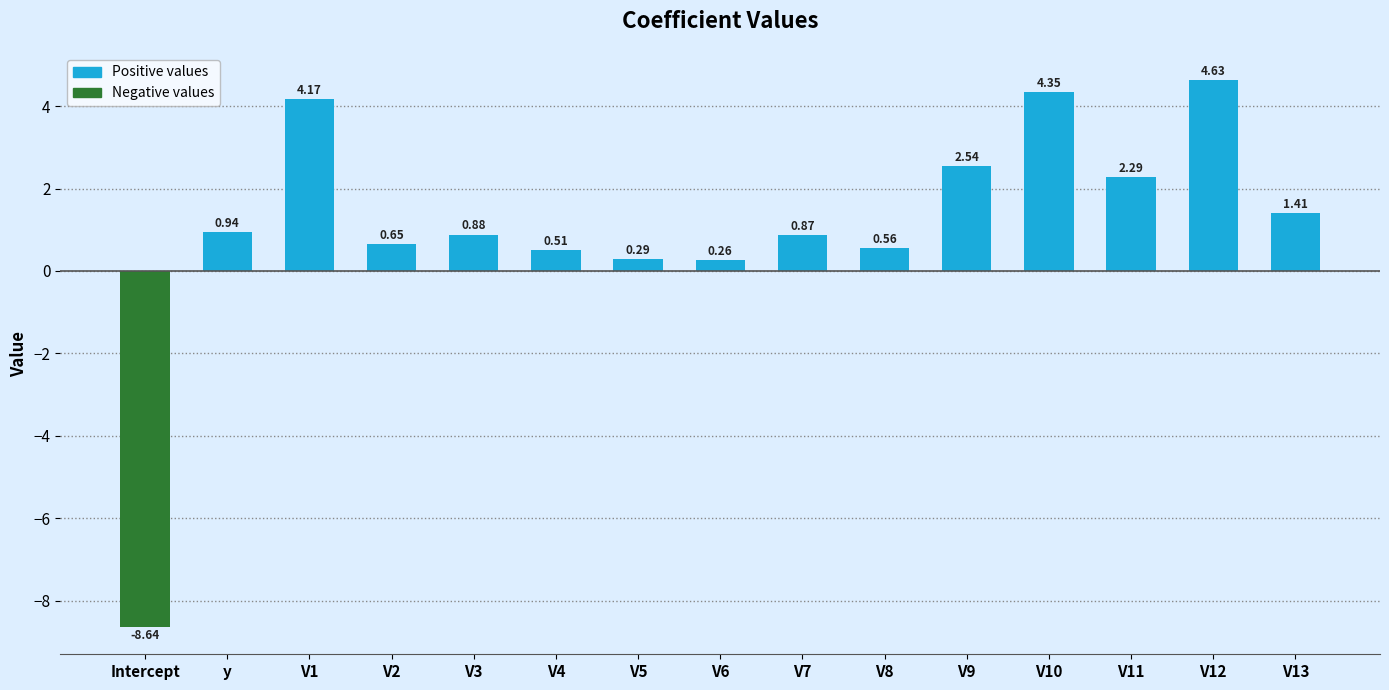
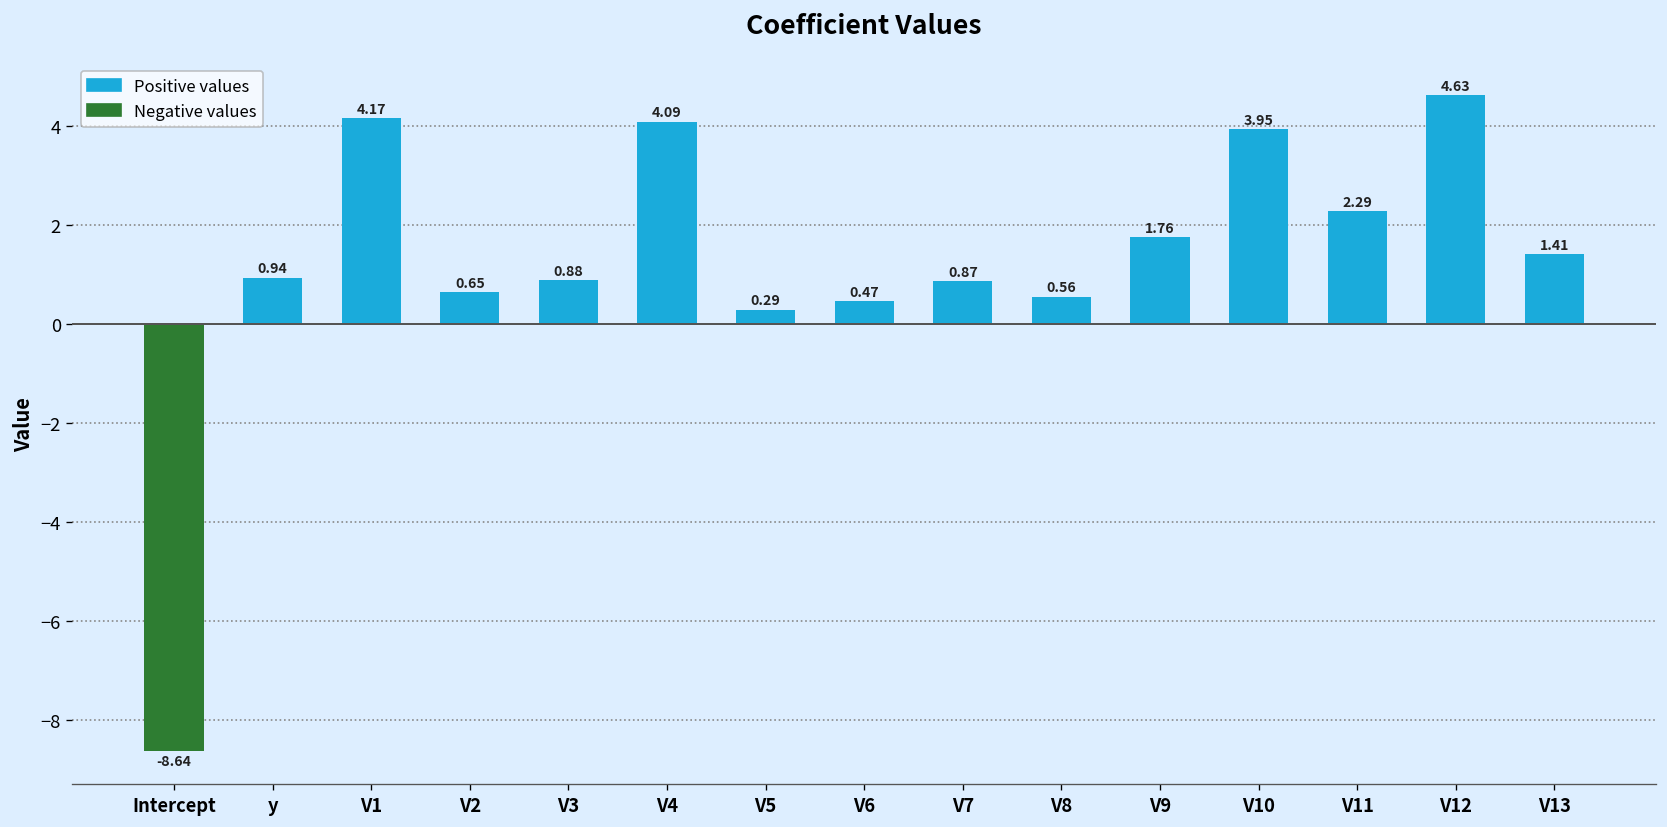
  {
    "Intercept": -8.64,
    "y": 0.94,
    "V1": 4.17,
    "V2": 0.65,
    "V3": 0.88,
-   "V4": 0.51,
+   "V4": 4.09,
    "V5": 0.29,
-   "V6": 0.26,
+   "V6": 0.47,
    "V7": 0.87,
    "V8": 0.56,
-   "V9": 2.54,
-   "V10": 4.35,
+   "V9": 1.76,
+   "V10": 3.95,
    "V11": 2.29,
    "V12": 4.63,
    "V13": 1.41
  }
